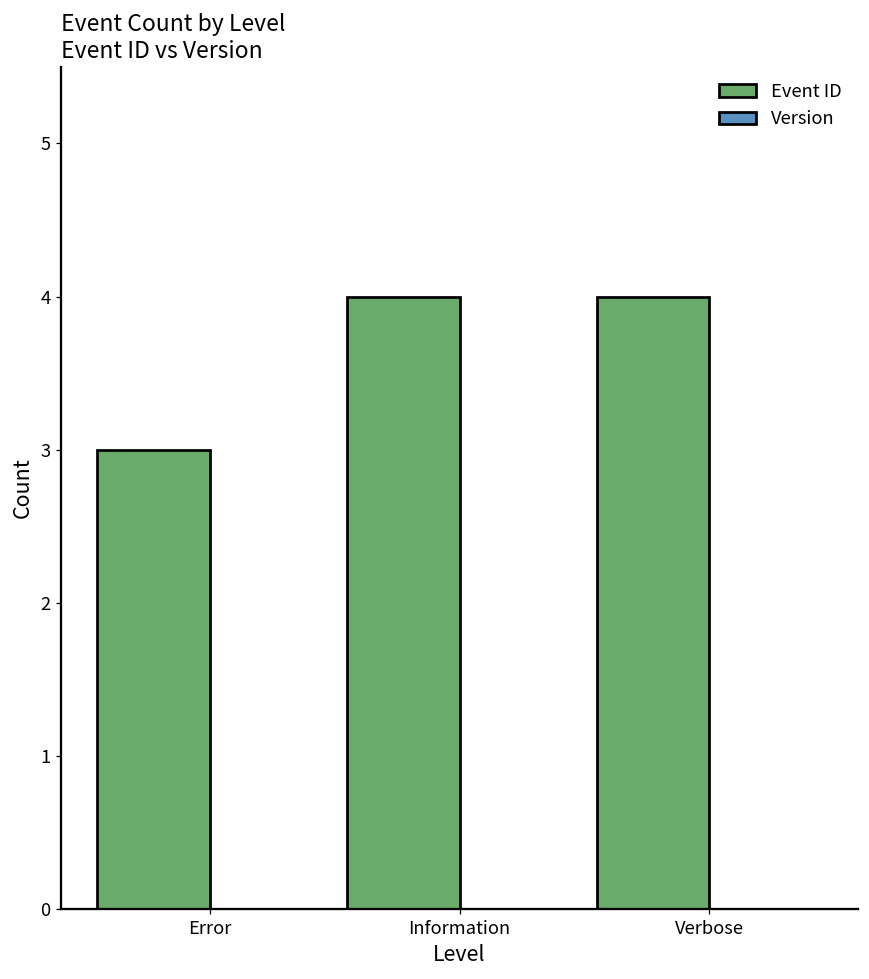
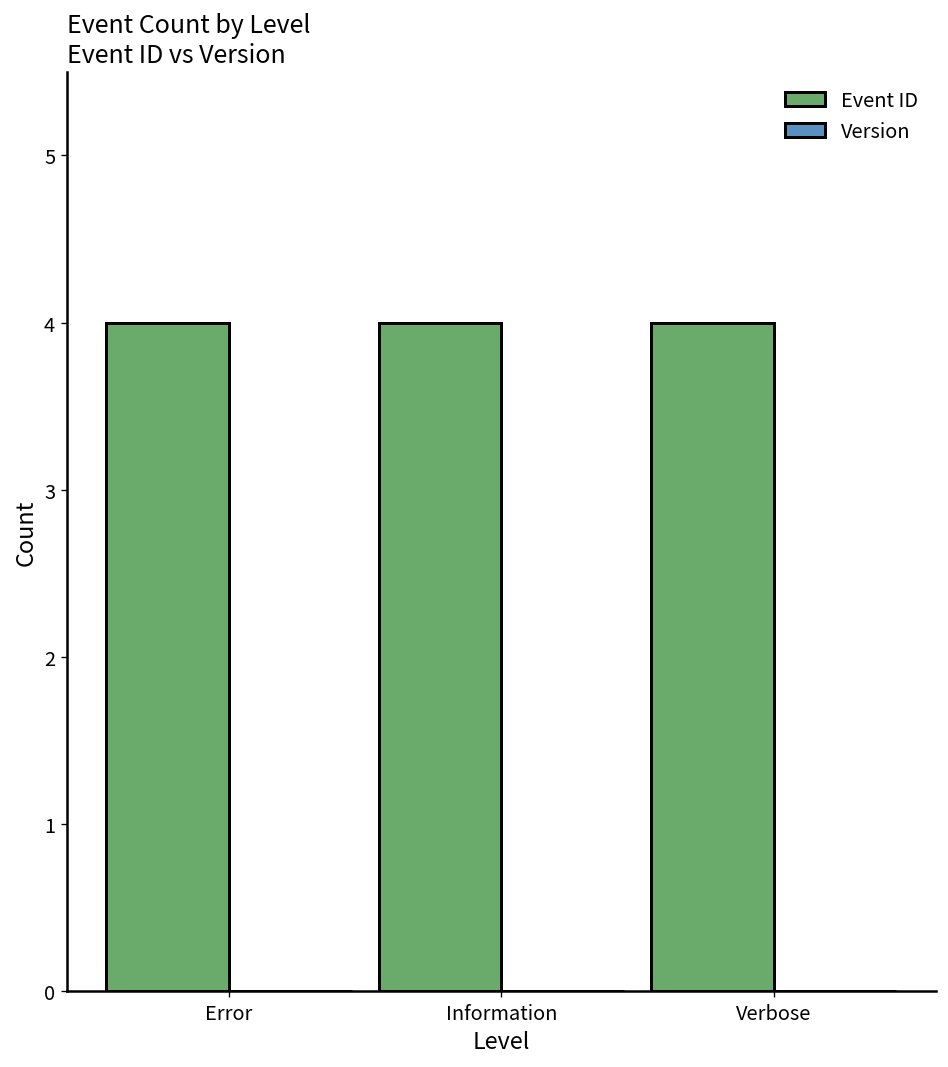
  {
    "Event ID": {
-     "Error": 3,
+     "Error": 4,
      "Information": 4,
      "Verbose": 4
    },
    "Version": {
      "Error": 0,
      "Information": 0,
      "Verbose": 0
    }
  }
